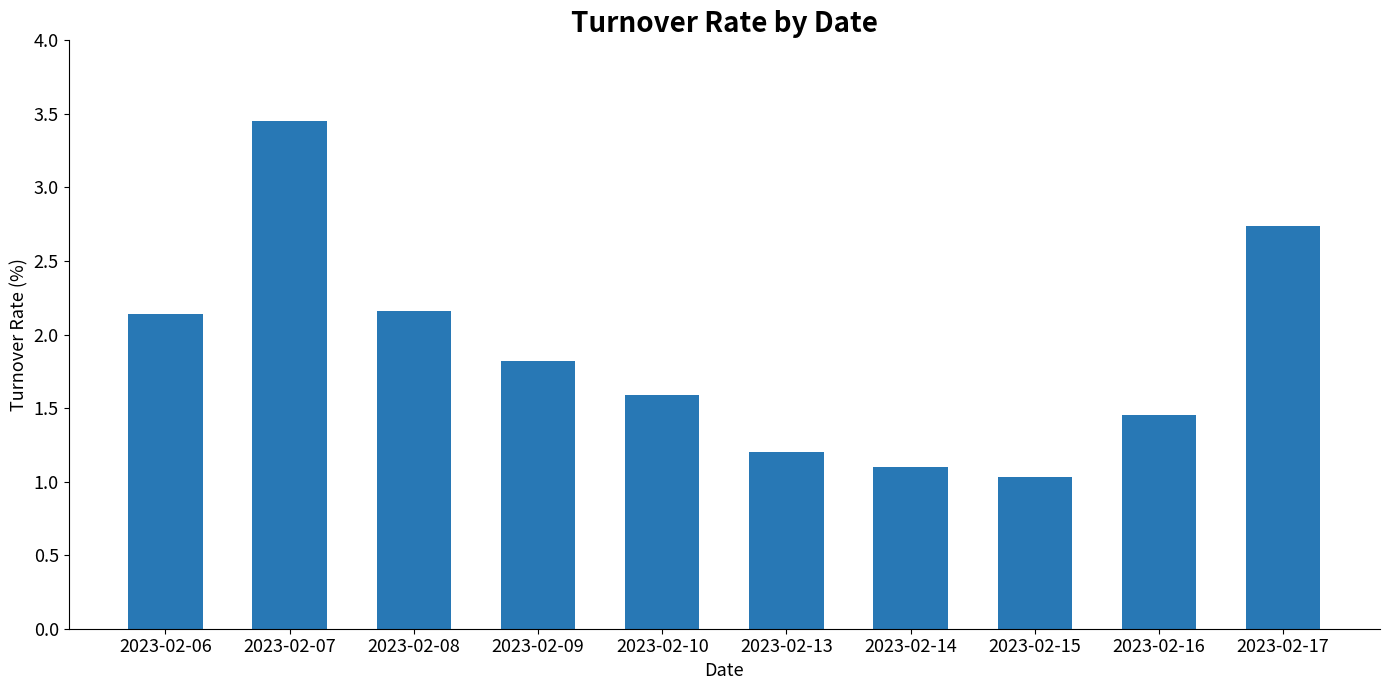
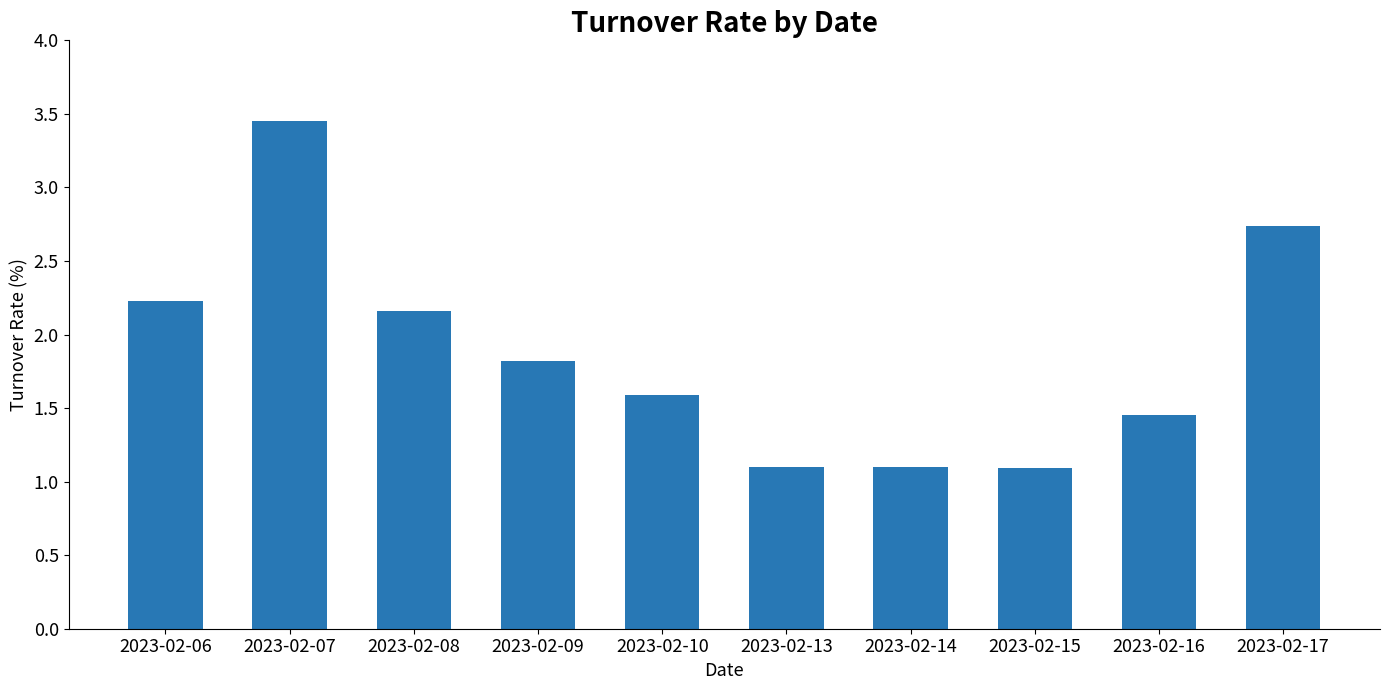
  {
-   "2023-02-06": 2.14,
+   "2023-02-06": 2.23,
    "2023-02-07": 3.45,
    "2023-02-08": 2.16,
    "2023-02-09": 1.82,
    "2023-02-10": 1.59,
-   "2023-02-13": 1.2,
+   "2023-02-13": 1.1,
    "2023-02-14": 1.10,
-   "2023-02-15": 1.03,
+   "2023-02-15": 1.09,
    "2023-02-16": 1.45,
    "2023-02-17": 2.74
  }
